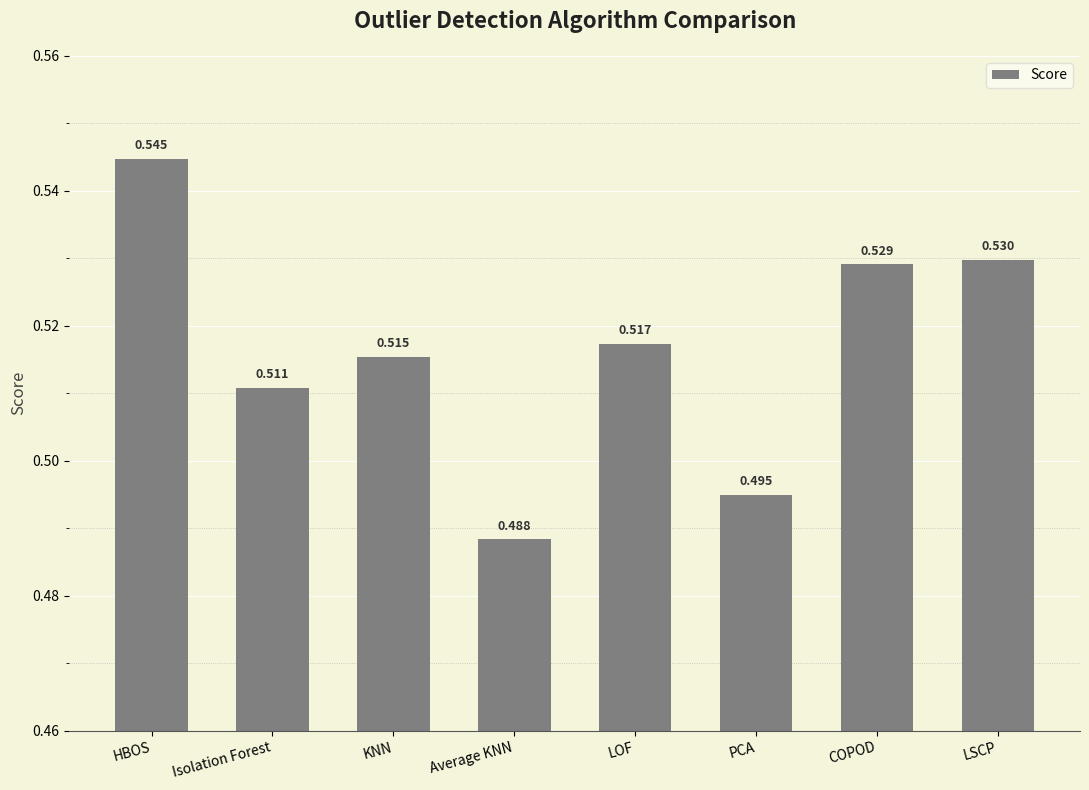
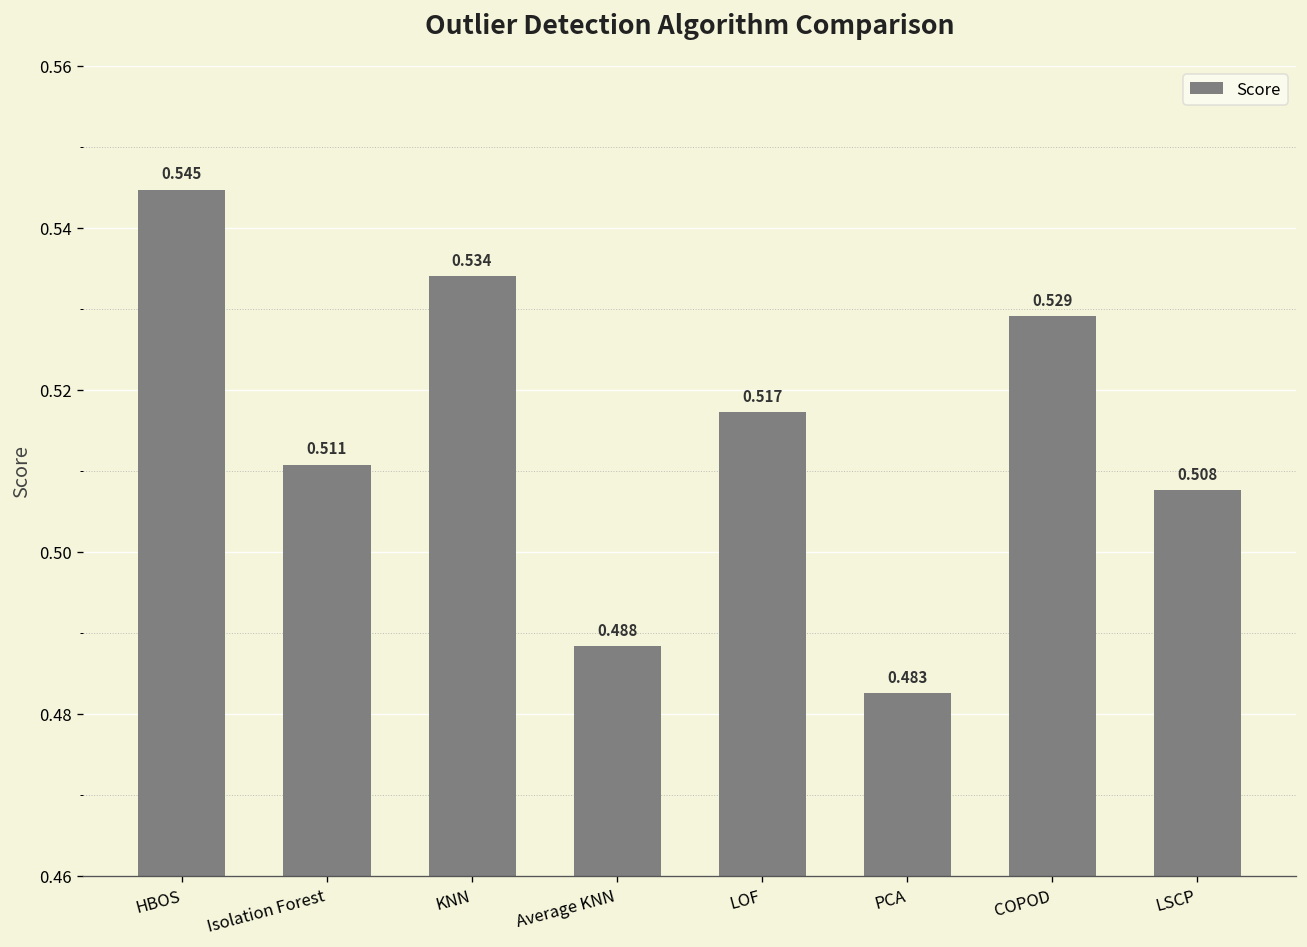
  {
    "HBOS": 0.545,
    "Isolation Forest": 0.511,
-   "KNN": 0.515,
+   "KNN": 0.534,
    "Average KNN": 0.488,
    "LOF": 0.517,
-   "PCA": 0.495,
+   "PCA": 0.483,
    "COPOD": 0.529,
-   "LSCP": 0.530
+   "LSCP": 0.508
  }
